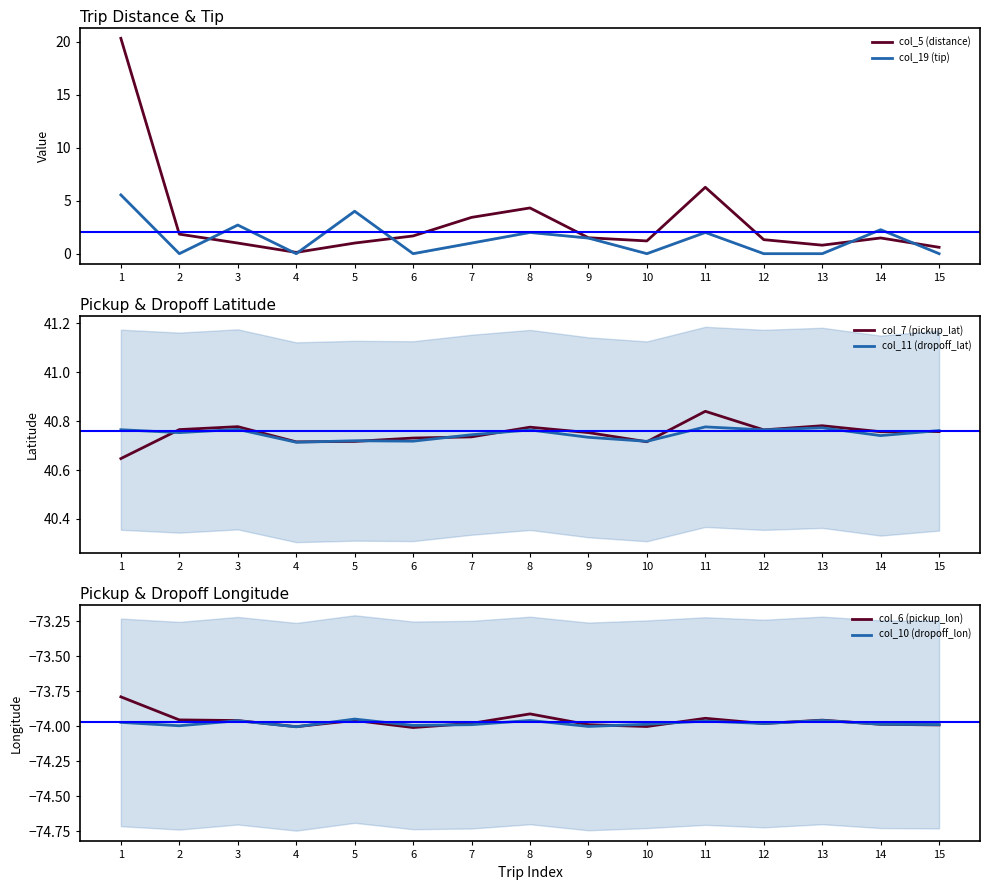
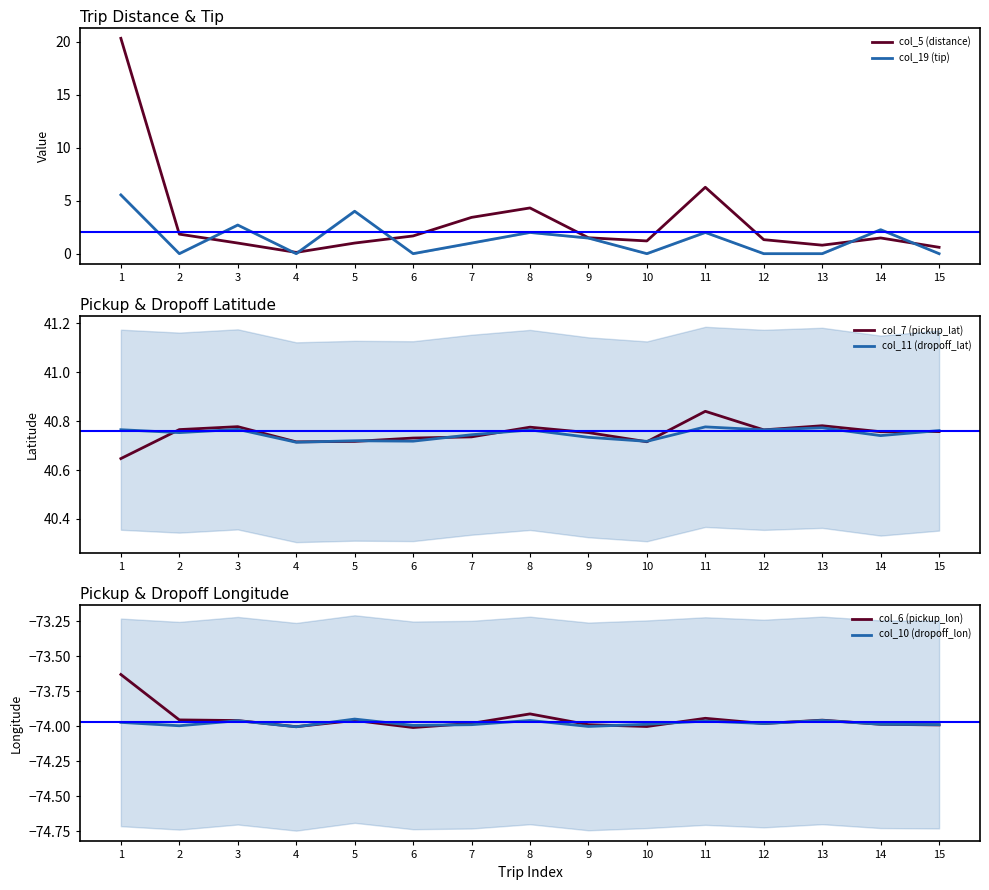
  {
    "Trip Distance & Tip": {
      "col_5 (distance)": {
        "1": 20.3,
        "2": 1.8,
        "3": 1.0,
        "5": 1.0,
        "6": 1.7,
        "7": 3.4,
        "8": 4.3,
        "10": 1.2,
        "11": 6.3,
        "12": 1.3,
        "13": 0.8,
        "14": 1.5,
        "15": 0.6
      }
    },
    "Pickup & Dropoff Latitude": {
      "col_7 (pickup_lat)": {
        "1": 40.65,
        "2": 40.77,
        "3": 40.78,
        "6": 40.73,
        "8": 40.78,
        "9": 40.75,
        "11": 40.84,
        "14": 40.76
      }
    },
    "Pickup & Dropoff Longitude": {
      "col_6 (pickup_lon)": {
-       "1": -73.79,
+       "1": -73.63,
        "2": -73.95,
        "8": -73.91,
        "11": -73.94
      }
    }
  }
